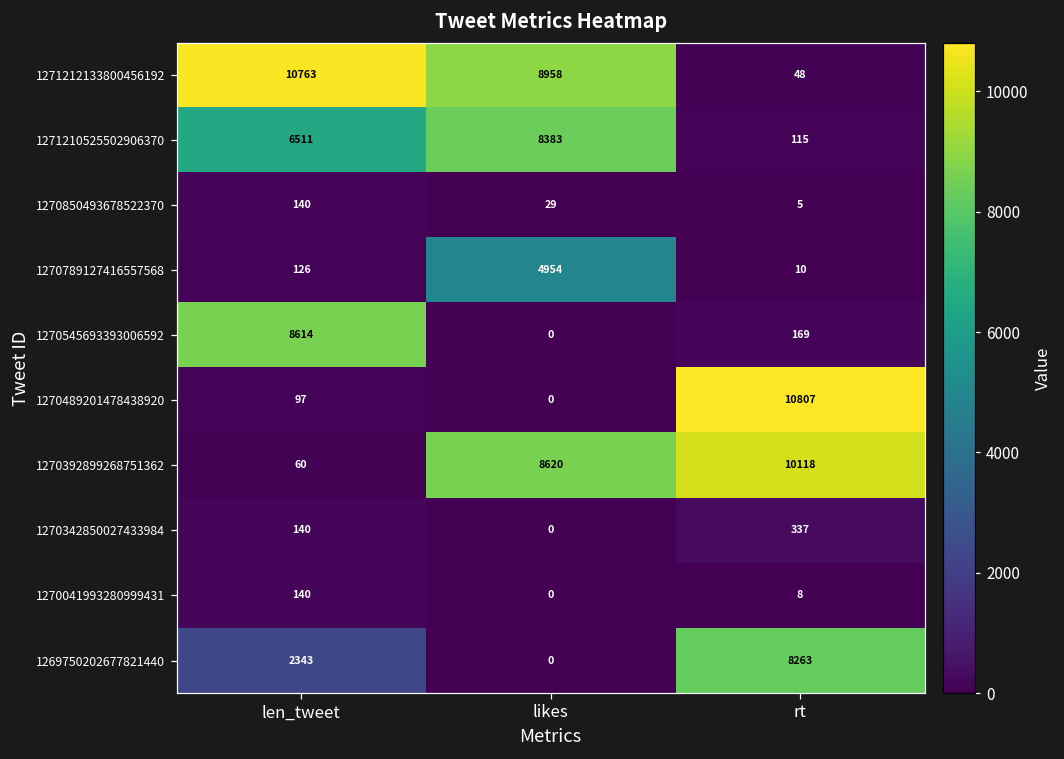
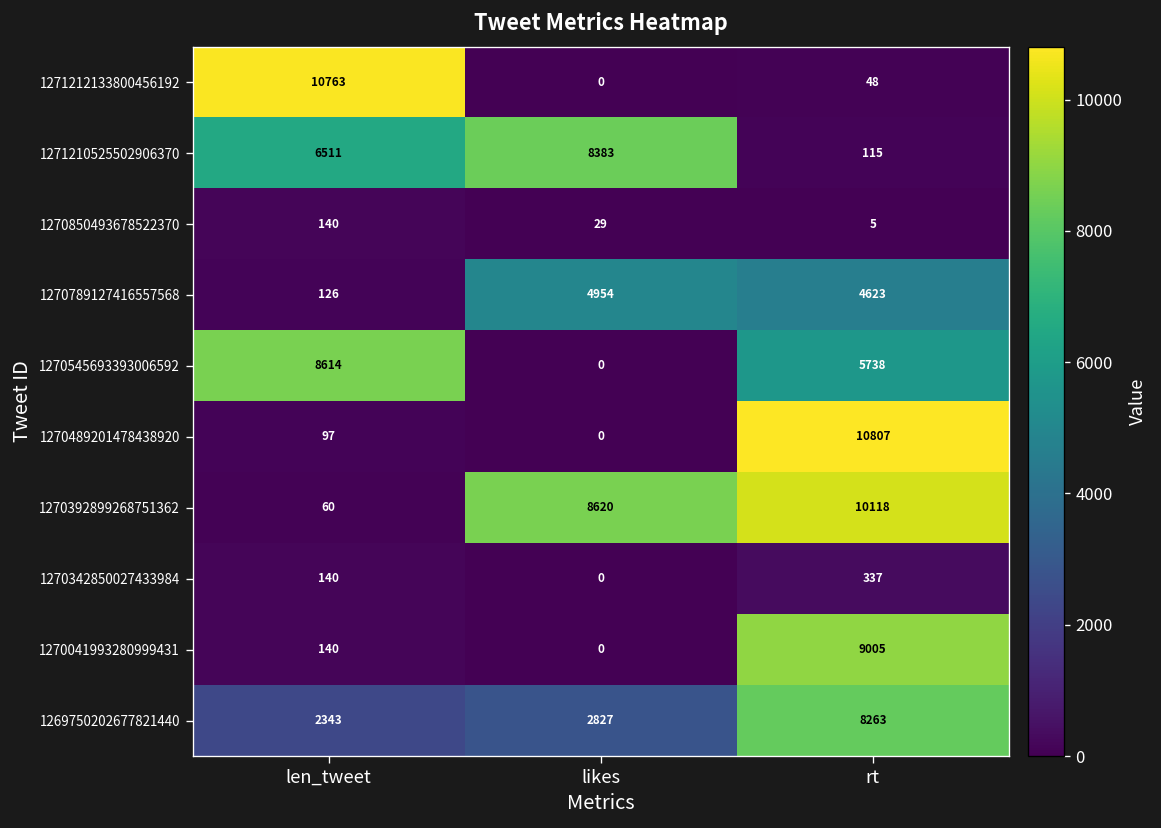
  {
    "1271212133800456192": {
      "len_tweet": 10763,
-     "likes": 8958,
+     "likes": 0,
      "rt": 48
    },
    "1271210525502906370": {
      "len_tweet": 6511,
      "likes": 8383,
      "rt": 115
    },
    "1270850493678522370": {
      "len_tweet": 140,
      "likes": 29,
      "rt": 5
    },
    "1270789127416557568": {
      "len_tweet": 126,
      "likes": 4954,
-     "rt": 10
+     "rt": 4623
    },
    "1270545693393006592": {
      "len_tweet": 8614,
      "likes": 0,
-     "rt": 169
+     "rt": 5738
    },
    "1270489201478438920": {
      "len_tweet": 97,
      "likes": 0,
      "rt": 10807
    },
    "1270392899268751362": {
      "len_tweet": 60,
      "likes": 8620,
      "rt": 10118
    },
    "1270342850027433984": {
      "len_tweet": 140,
      "likes": 0,
      "rt": 337
    },
    "1270041993280999431": {
      "len_tweet": 140,
      "likes": 0,
-     "rt": 8
+     "rt": 9005
    },
    "1269750202677821440": {
      "len_tweet": 2343,
-     "likes": 0,
+     "likes": 2827,
      "rt": 8263
    }
  }
